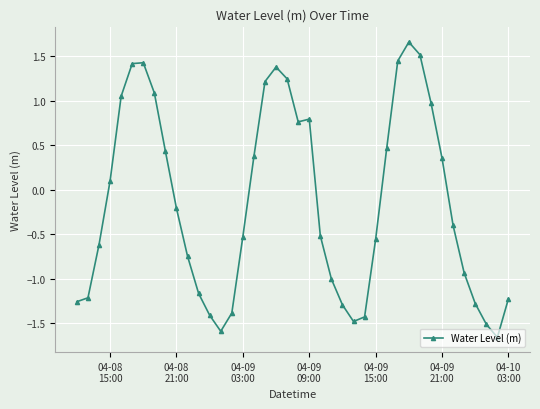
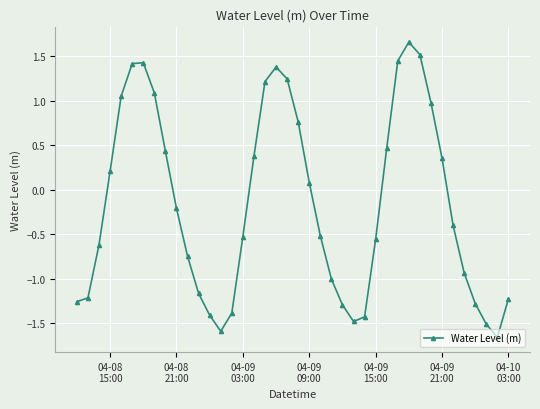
  {
-   "04-08 15:00": 0.1,
+   "04-08 15:00": 0.2,
    "04-08 21:00": -0.2,
    "04-09 03:00": -0.5,
-   "04-09 09:00": 0.8,
+   "04-09 09:00": 0.1,
    "04-09 15:00": -0.6,
    "04-09 21:00": 0.4,
    "04-10 03:00": -1.2
  }
